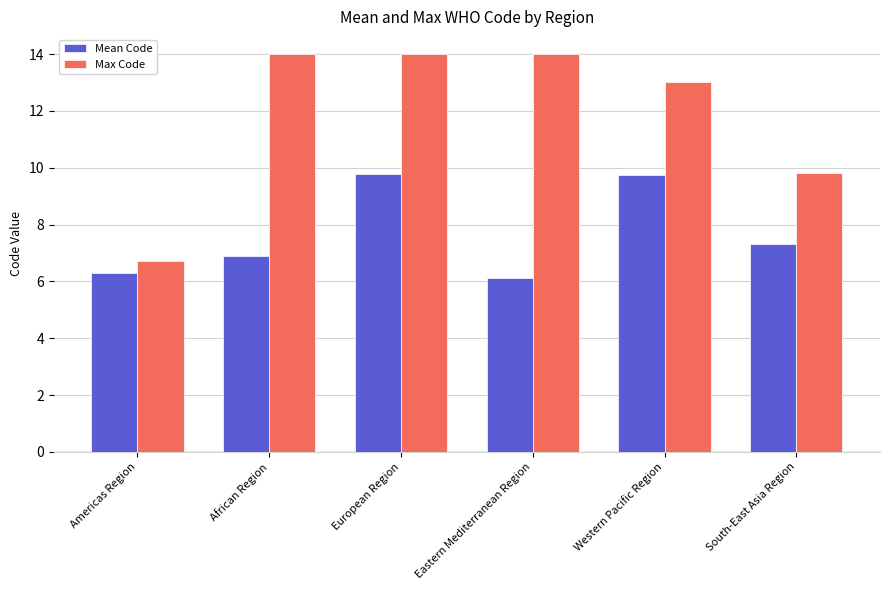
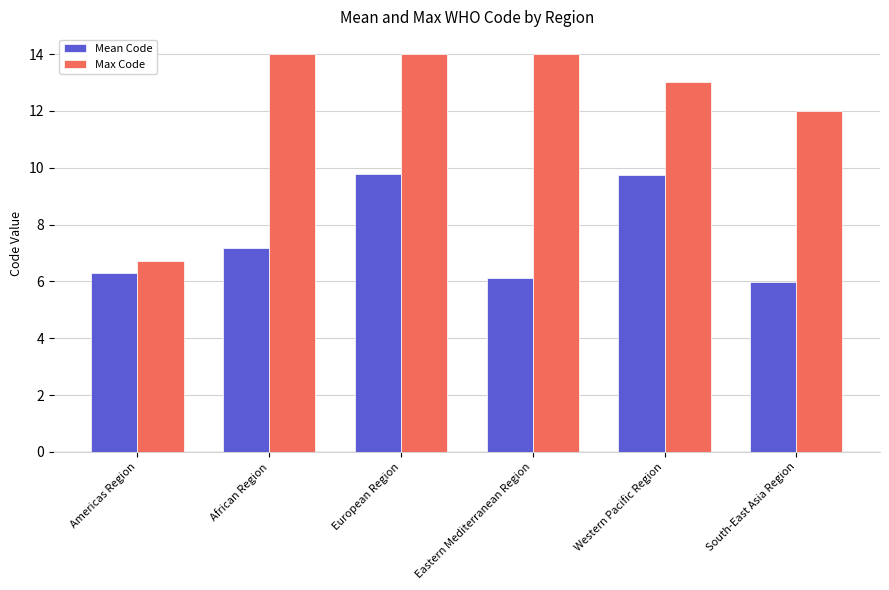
  {
    "Mean Code": {
      "Americas Region": 6.3,
-     "African Region": 6.9,
+     "African Region": 7.2,
      "European Region": 9.8,
      "Eastern Mediterranean Region": 6.1,
      "Western Pacific Region": 9.7,
-     "South-East Asia Region": 7.3
+     "South-East Asia Region": 6.0
    },
    "Max Code": {
      "Americas Region": 6.7,
      "African Region": 14.0,
      "European Region": 14.0,
      "Eastern Mediterranean Region": 14.0,
      "Western Pacific Region": 13.0,
-     "South-East Asia Region": 9.8
+     "South-East Asia Region": 12.0
    }
  }
